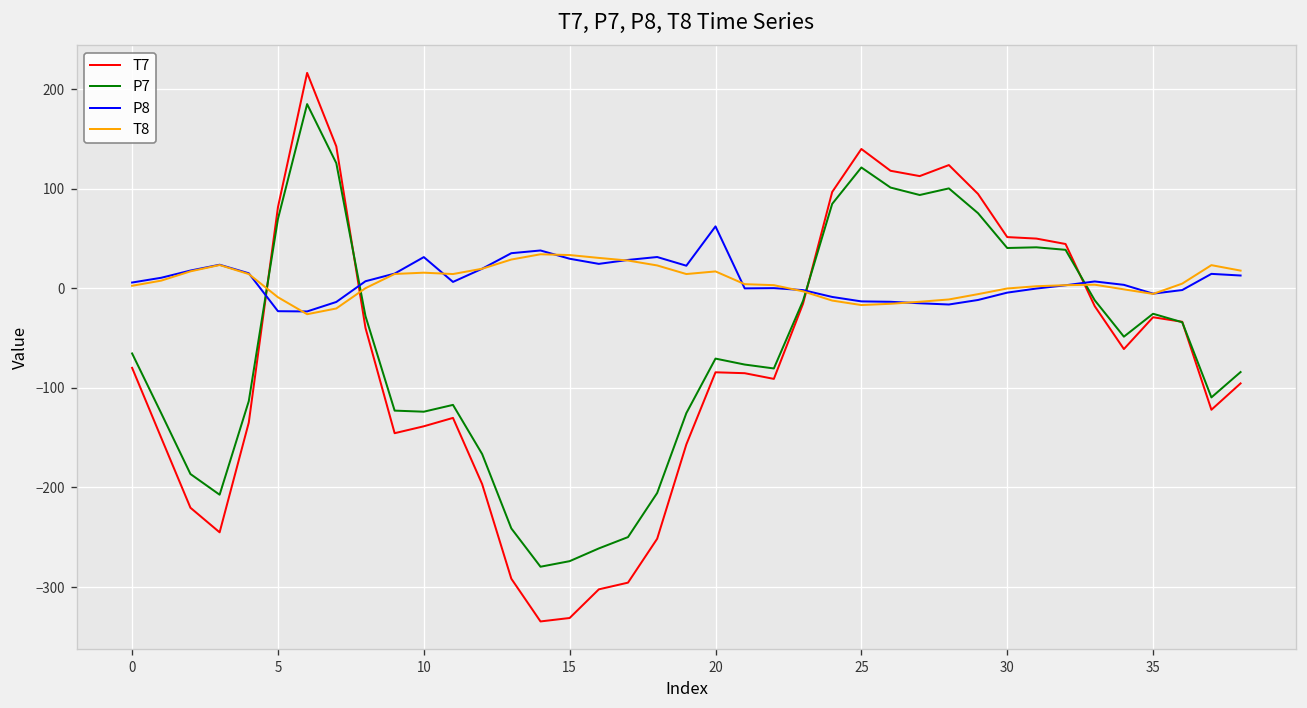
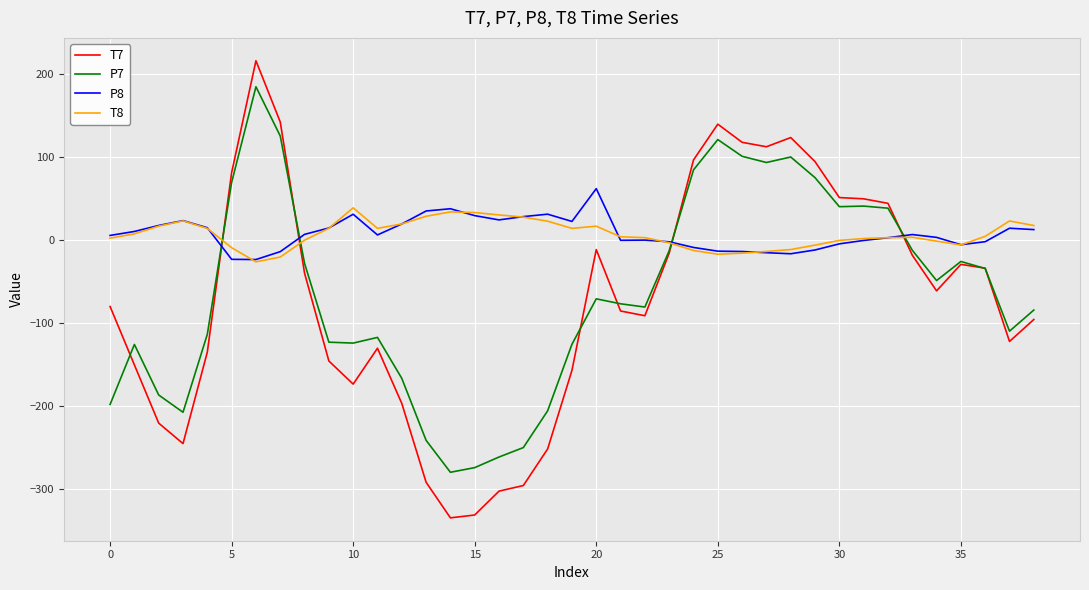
  {
    "T7": {
      "0": -80,
      "5": 80,
-     "10": -140,
+     "10": -170,
      "15": -330,
-     "20": -80,
+     "20": -10,
      "25": 140,
      "30": 50,
      "35": -30
    },
    "P7": {
-     "0": -70,
+     "0": -200,
      "5": 70,
      "10": -120,
      "15": -270,
      "20": -70,
      "25": 120,
      "30": 40,
      "35": -30
    },
    "P8": {
      "0": 10,
      "5": -20,
      "10": 30,
      "15": 30,
      "20": 60,
      "25": -10,
      "30": 0
    },
    "T8": {
      "0": 0,
      "5": -10,
-     "10": 20,
+     "10": 40,
      "15": 30,
      "20": 20,
      "25": -20,
      "30": 0
    }
  }
